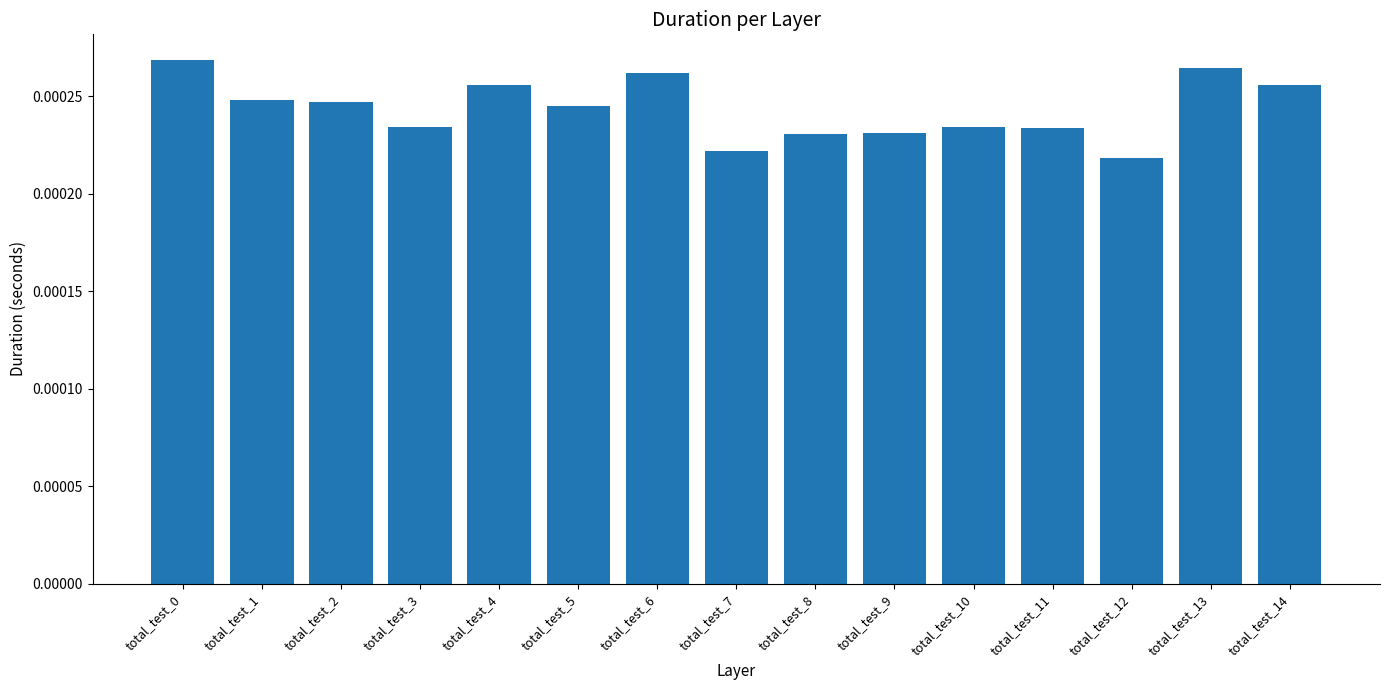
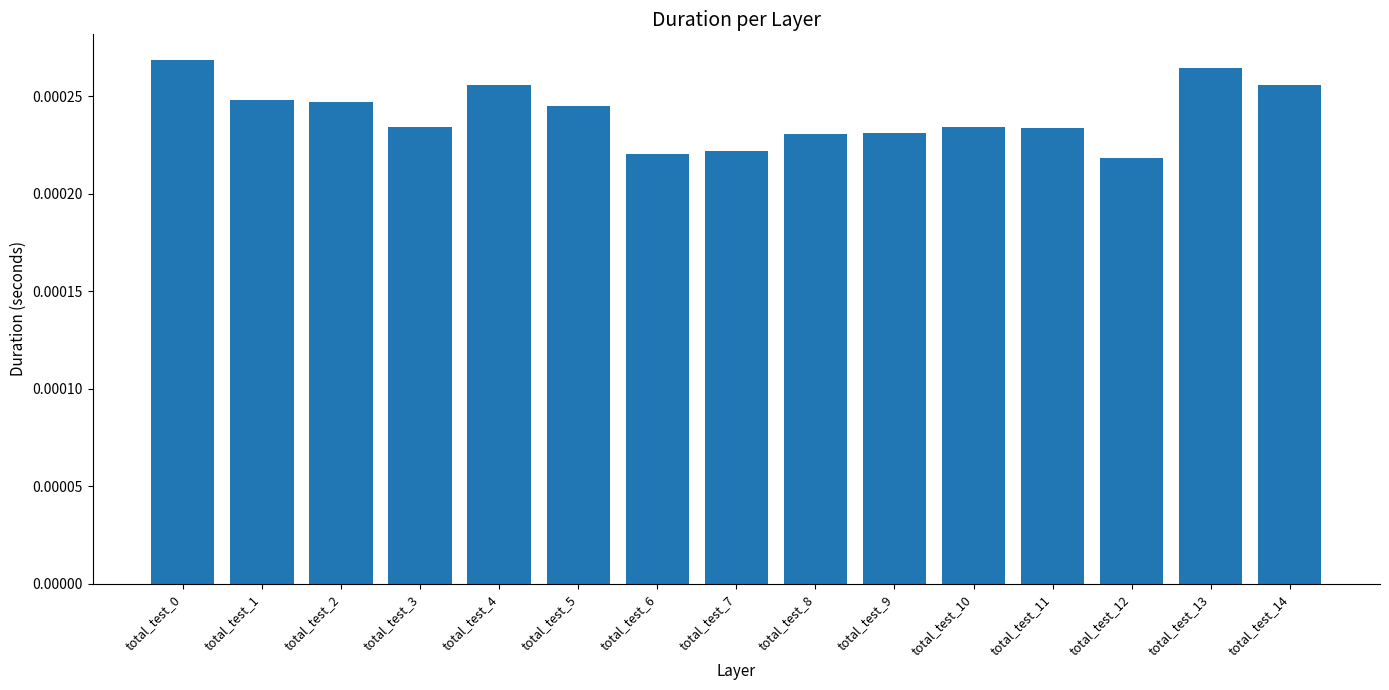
  {
    "total_test_0": 0.000268,
    "total_test_1": 0.000248,
    "total_test_2": 0.000247,
    "total_test_3": 0.000234,
    "total_test_4": 0.000256,
    "total_test_5": 0.000245,
-   "total_test_6": 0.000262,
+   "total_test_6": 0.000220,
    "total_test_7": 0.000222,
    "total_test_8": 0.000231,
    "total_test_9": 0.000231,
    "total_test_10": 0.000234,
    "total_test_11": 0.000234,
    "total_test_12": 0.000218,
    "total_test_13": 0.000264,
    "total_test_14": 0.000256
  }
